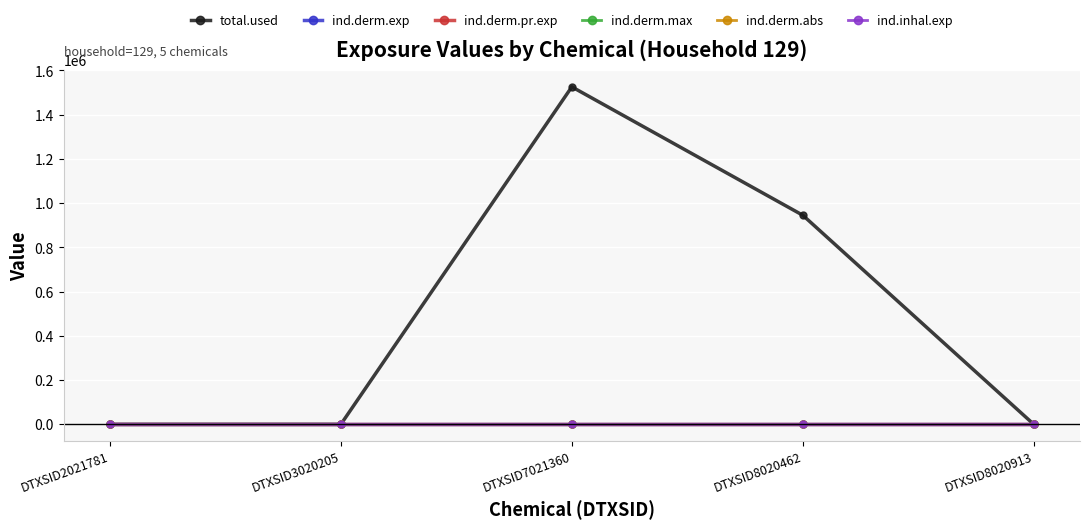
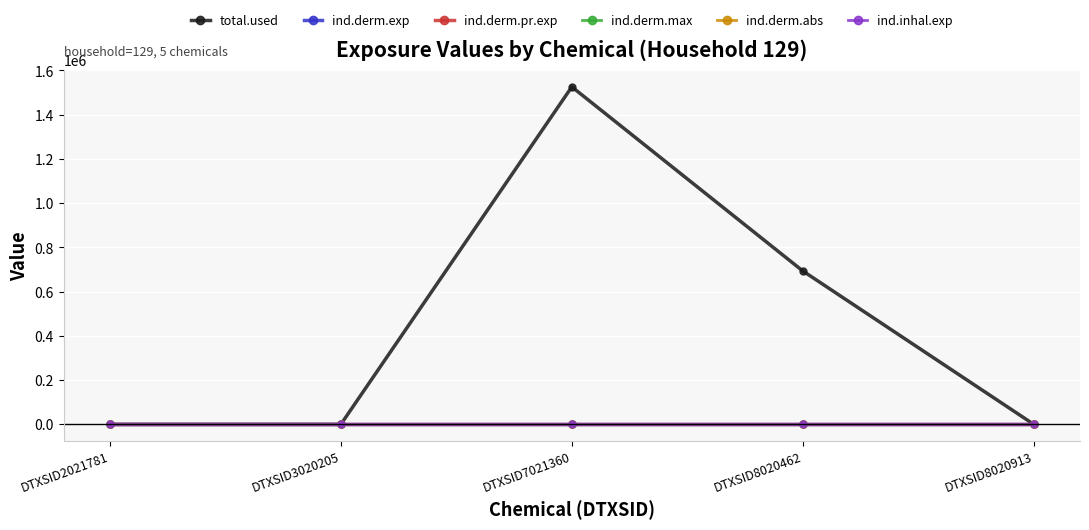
  {
    "total.used": {
      "DTXSID7021360": 1530000,
-     "DTXSID8020462": 950000
+     "DTXSID8020462": 690000
    },
    "ind.inhal.exp": {
      "DTXSID7021360": 0,
      "DTXSID8020462": 0
    }
  }
